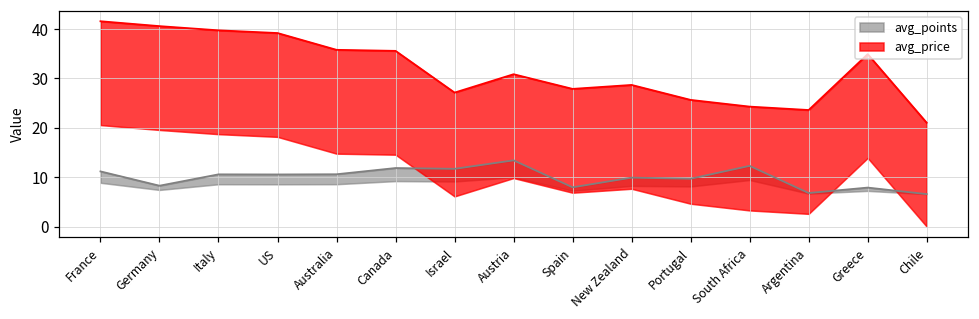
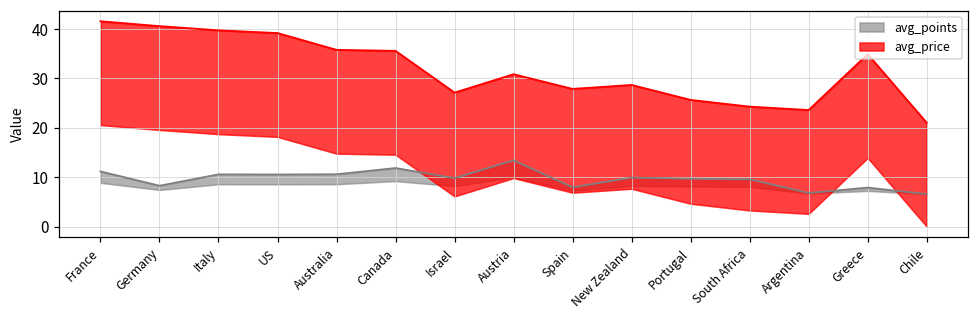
  {
    "avg_points": {
      "France": 11,
      "Germany": 8,
      "Italy": 11,
      "US": 11,
      "Australia": 11,
      "Canada": 12,
-     "Israel": 12,
+     "Israel": 10,
      "Austria": 13,
      "Spain": 8,
      "New Zealand": 10,
      "Portugal": 10,
-     "South Africa": 12,
+     "South Africa": 10,
      "Argentina": 7,
      "Greece": 8,
      "Chile": 7
    },
    "avg_price": {
      "France": 42,
      "Germany": 41,
      "Italy": 40,
      "US": 39,
      "Australia": 36,
      "Canada": 36,
      "Israel": 27,
      "Austria": 31,
      "Spain": 28,
      "New Zealand": 29,
      "Portugal": 26,
      "South Africa": 24,
      "Argentina": 24,
      "Chile": 21
    }
  }
